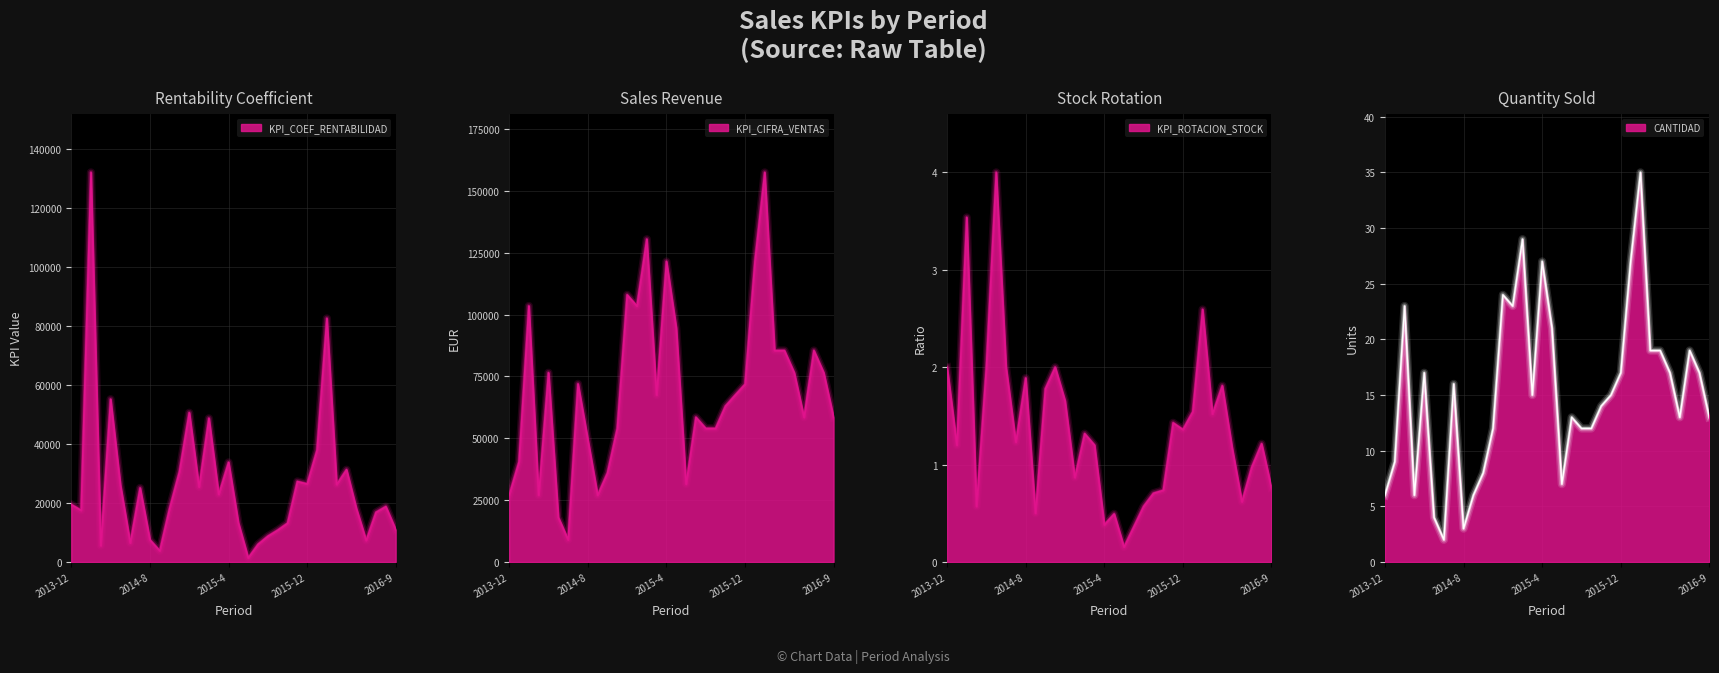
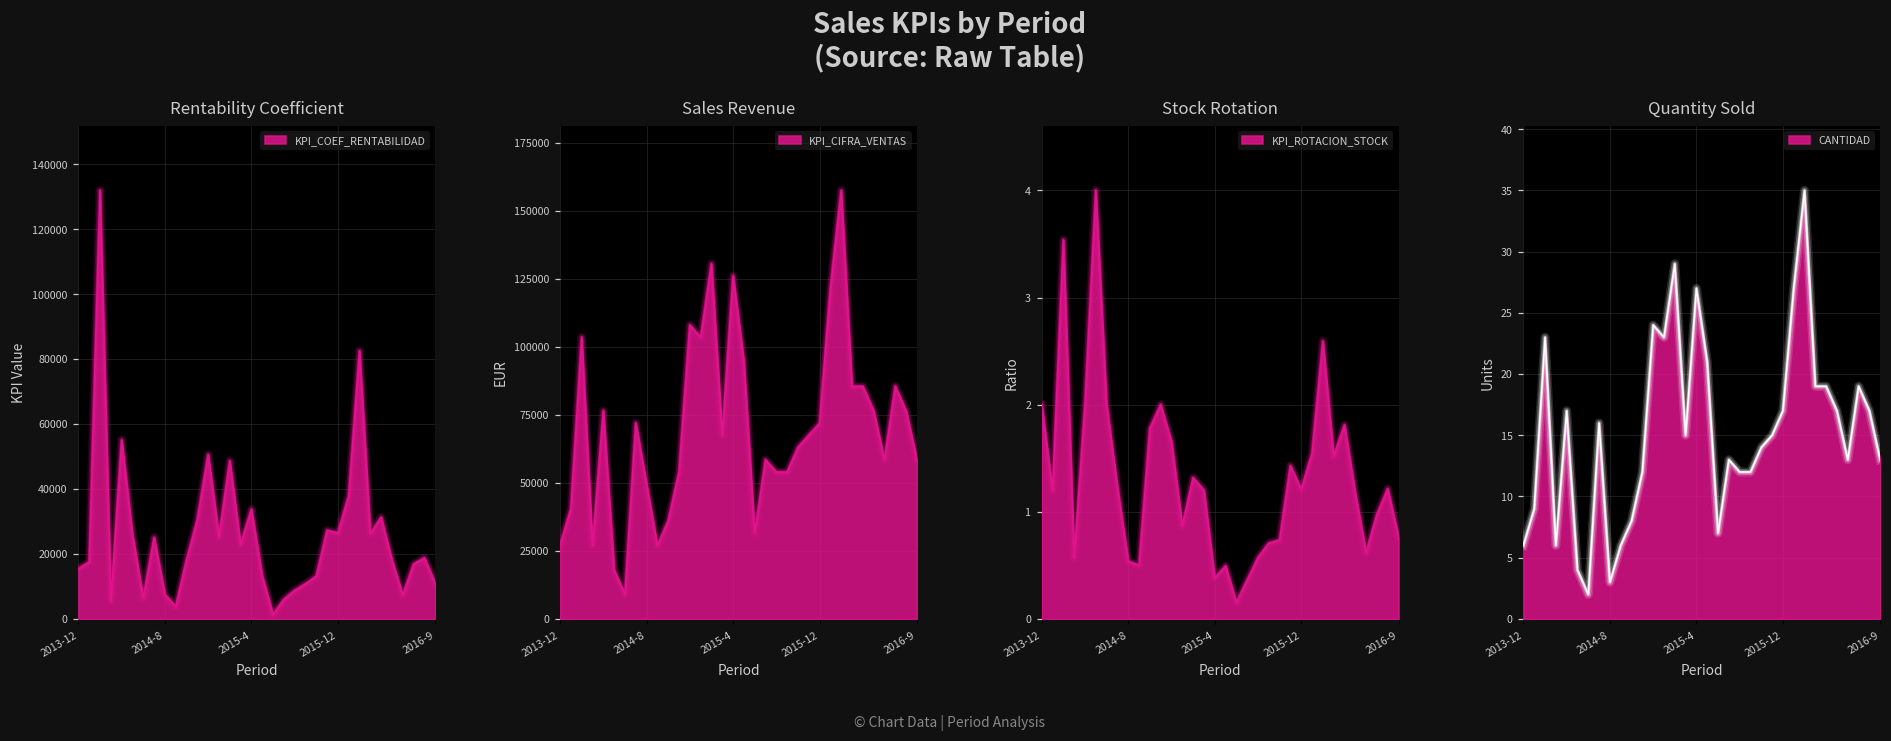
  {
    "Rentability Coefficient": {
-     "2013-12": 19000,
+     "2013-12": 15000,
      "2014-8": 8000,
      "2015-4": 34000,
      "2015-12": 26000,
      "2016-9": 11000
    },
    "Sales Revenue": {
      "2013-12": 27000,
      "2014-8": 50000,
-     "2015-4": 122000,
+     "2015-4": 126000,
      "2015-12": 72000,
      "2016-9": 59000
    },
    "Stock Rotation": {
      "2013-12": 2.0,
-     "2014-8": 1.9,
+     "2014-8": 0.5,
      "2015-4": 0.4,
-     "2015-12": 1.4,
+     "2015-12": 1.2,
      "2016-9": 0.8
    },
    "Quantity Sold": {
      "2013-12": 6.0,
      "2014-8": 3.0,
      "2015-4": 27.0,
      "2015-12": 17.0,
      "2016-9": 13.0
    }
  }
